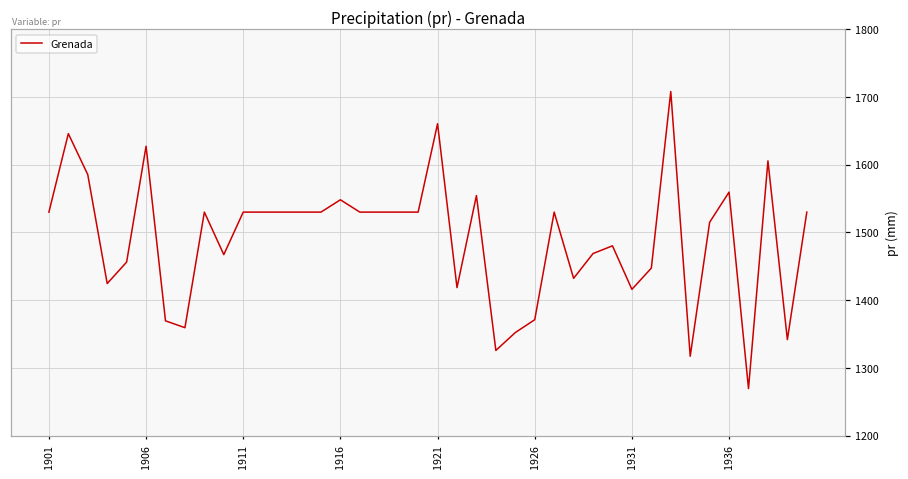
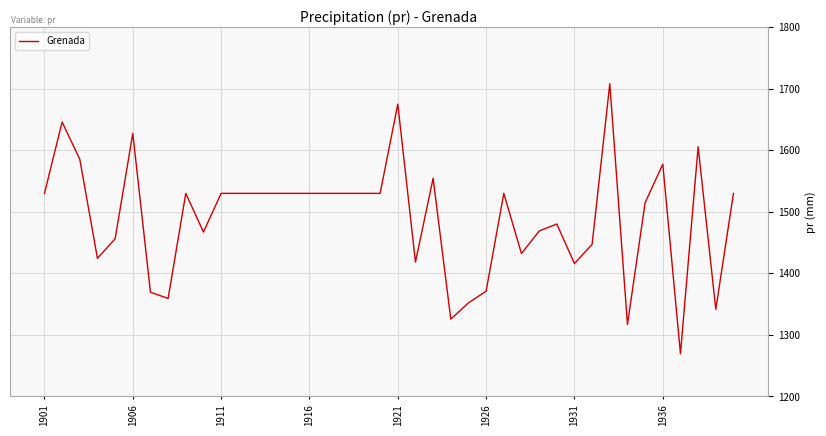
  {
    "1901": 1530,
    "1906": 1630,
    "1911": 1530,
-   "1916": 1550,
-   "1921": 1660,
+   "1916": 1530,
+   "1921": 1680,
    "1926": 1370,
    "1931": 1420,
-   "1936": 1560
+   "1936": 1580
  }
